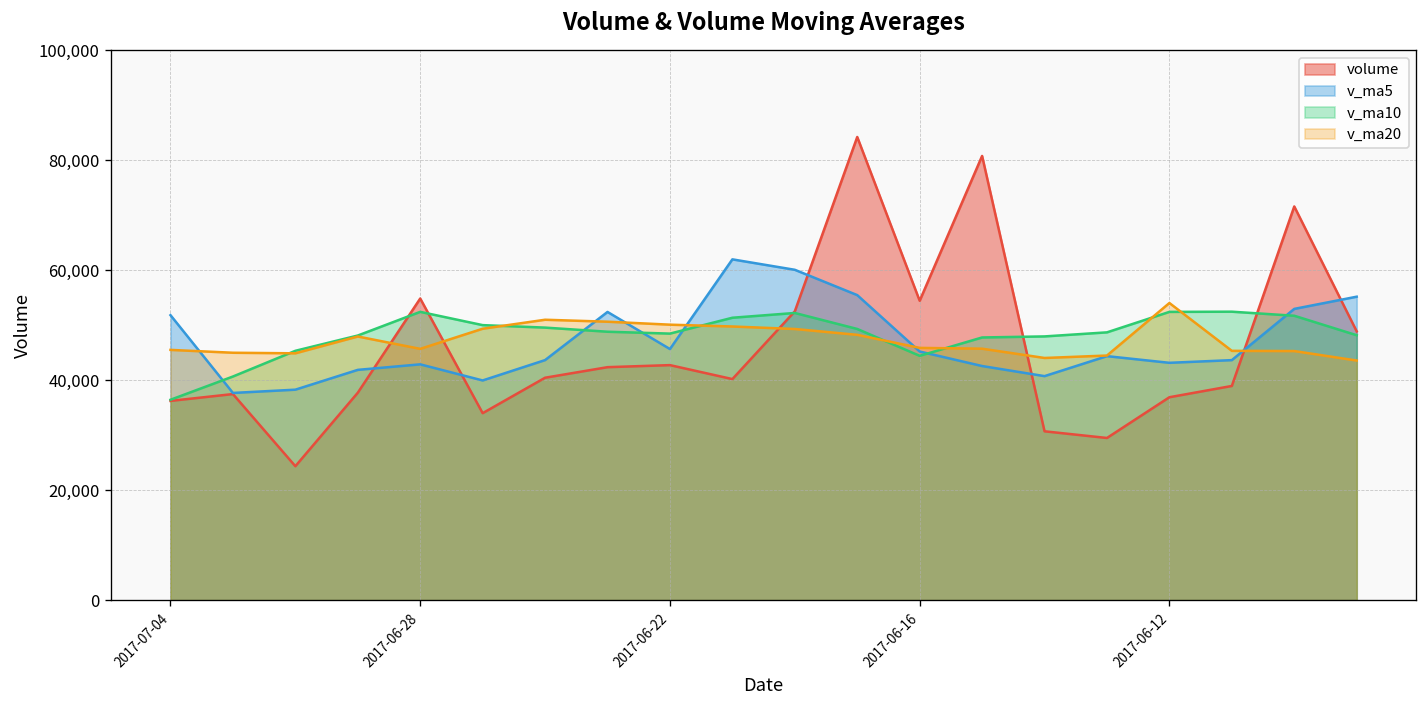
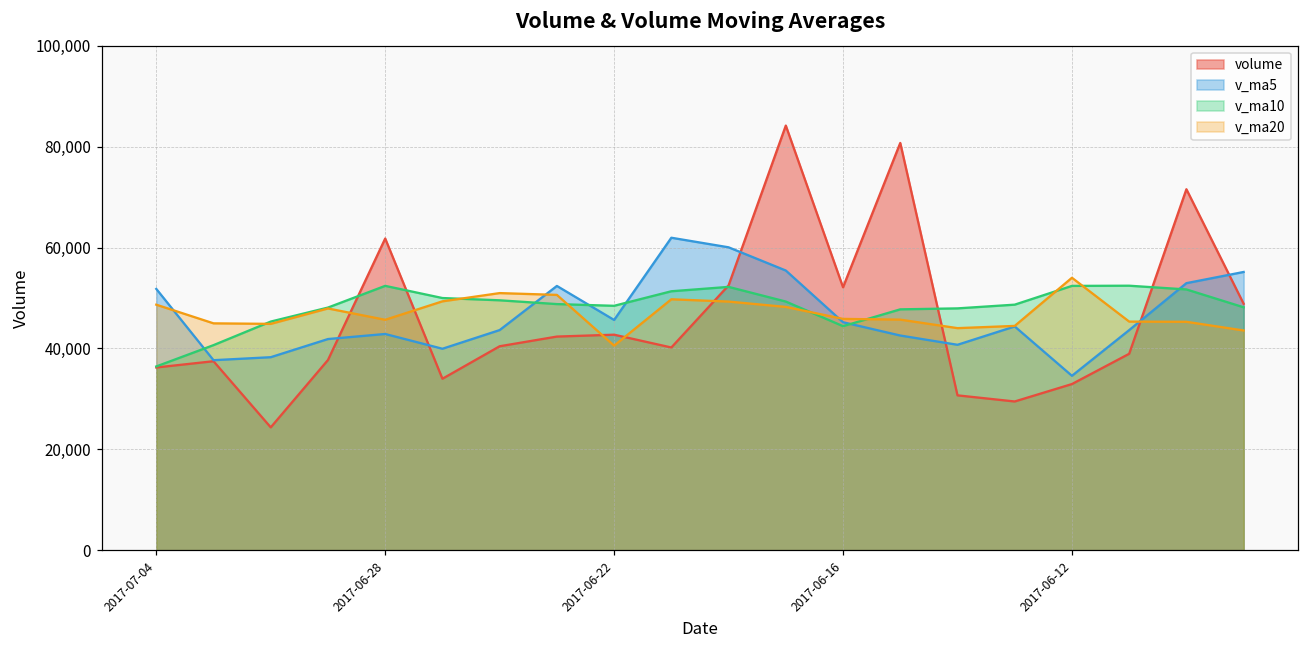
  {
    "volume": {
-     "2017-06-28": "55,000",
+     "2017-06-28": "62,000",
      "2017-06-22": "43,000",
-     "2017-06-16": "54,000",
-     "2017-06-12": "37,000"
+     "2017-06-16": "52,000",
+     "2017-06-12": "33,000"
    },
    "v_ma5": {
      "2017-07-04": "52,000",
      "2017-06-28": "43,000",
      "2017-06-22": "46,000",
      "2017-06-16": "45,000",
-     "2017-06-12": "43,000"
+     "2017-06-12": "35,000"
    },
    "v_ma10": {
      "2017-06-28": "52,000",
      "2017-06-22": "48,000",
      "2017-06-16": "44,000",
      "2017-06-12": "52,000"
    },
    "v_ma20": {
-     "2017-07-04": "45,000",
+     "2017-07-04": "49,000",
      "2017-06-28": "46,000",
-     "2017-06-22": "50,000",
+     "2017-06-22": "41,000",
      "2017-06-16": "46,000",
      "2017-06-12": "54,000"
    }
  }
